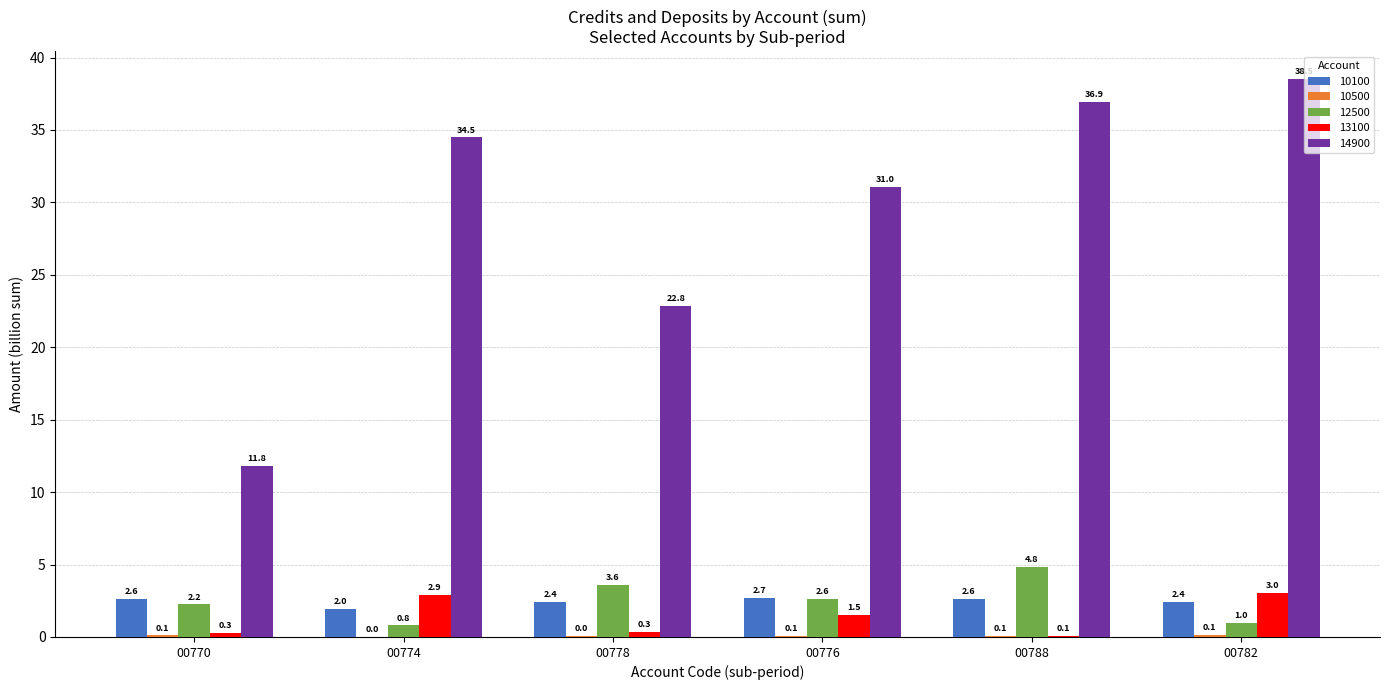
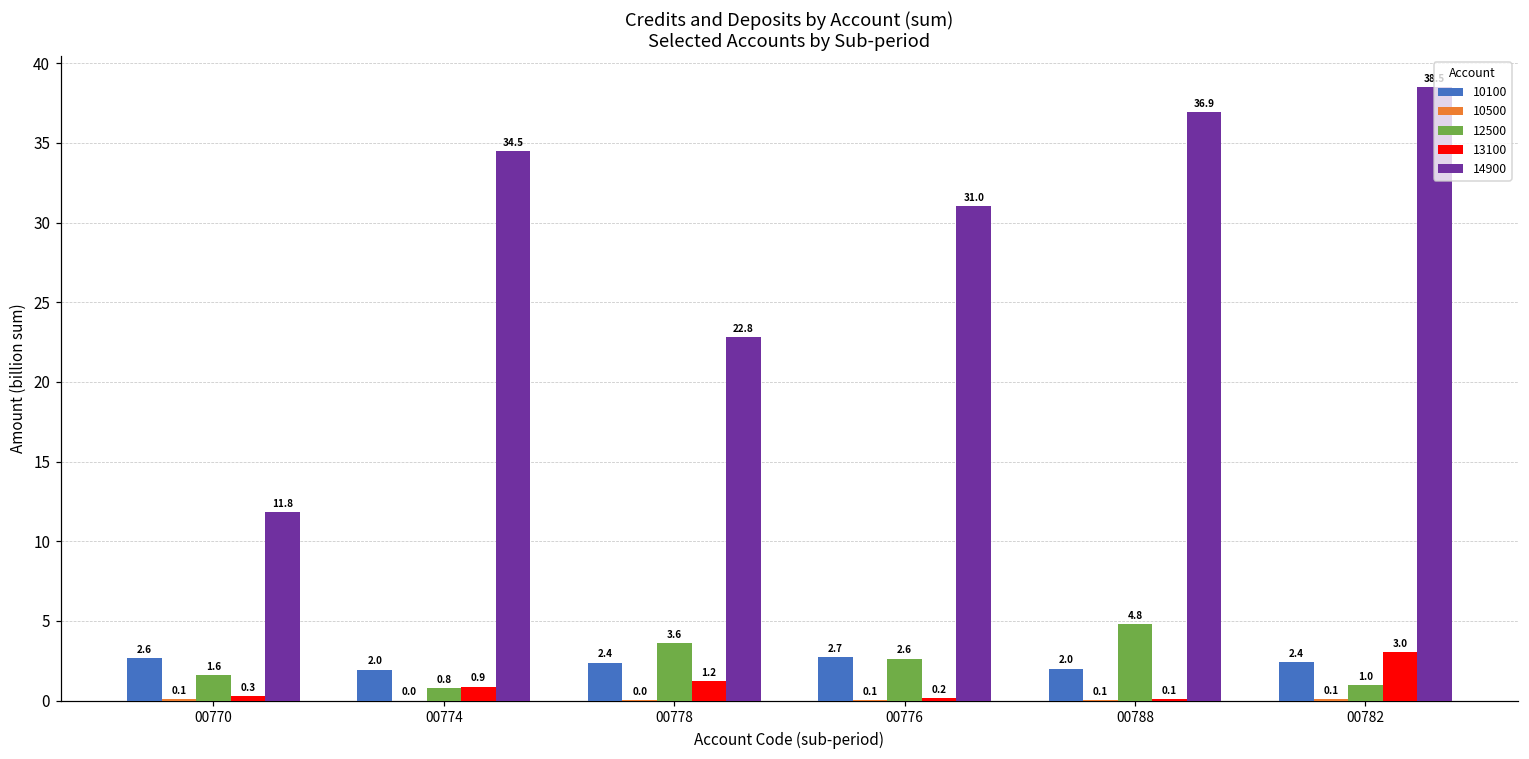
  {
    "10100": {
      "00770": 2.6,
      "00774": 2.0,
      "00778": 2.4,
      "00776": 2.7,
-     "00788": 2.6,
+     "00788": 2.0,
      "00782": 2.4
    },
    "10500": {
      "00770": 0.1,
      "00774": 0.0,
      "00778": 0.0,
      "00776": 0.1,
      "00788": 0.1,
      "00782": 0.1
    },
    "12500": {
-     "00770": 2.2,
+     "00770": 1.6,
      "00774": 0.8,
      "00778": 3.6,
      "00776": 2.6,
      "00788": 4.8,
      "00782": 1.0
    },
    "13100": {
      "00770": 0.3,
-     "00774": 2.9,
-     "00778": 0.3,
-     "00776": 1.5,
+     "00774": 0.9,
+     "00778": 1.2,
+     "00776": 0.2,
      "00788": 0.1,
      "00782": 3.0
    },
    "14900": {
      "00770": 11.8,
      "00774": 34.5,
      "00778": 22.8,
      "00776": 31.0,
      "00788": 36.9
    }
  }
